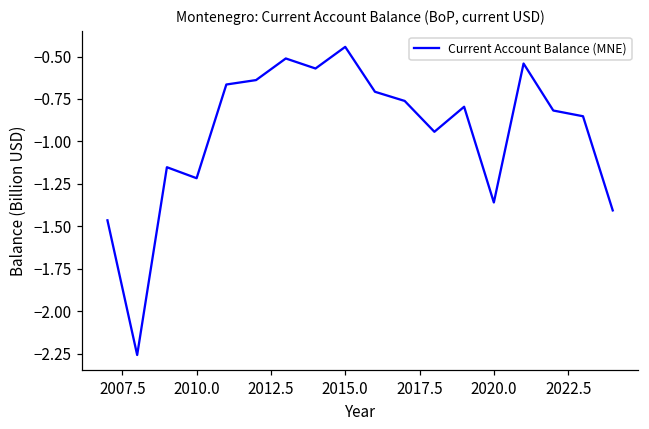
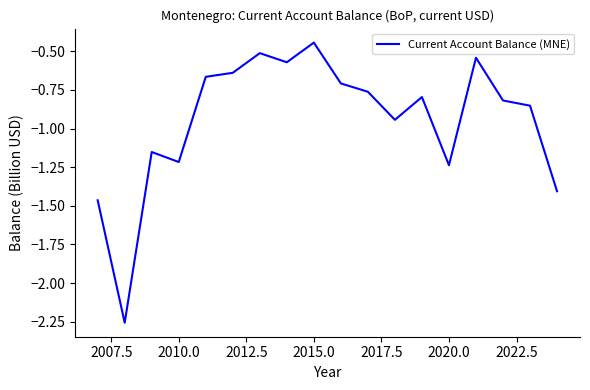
  {
    "2010.0": -1.22,
    "2015.0": -0.44,
-   "2020.0": -1.36
+   "2020.0": -1.24
  }
